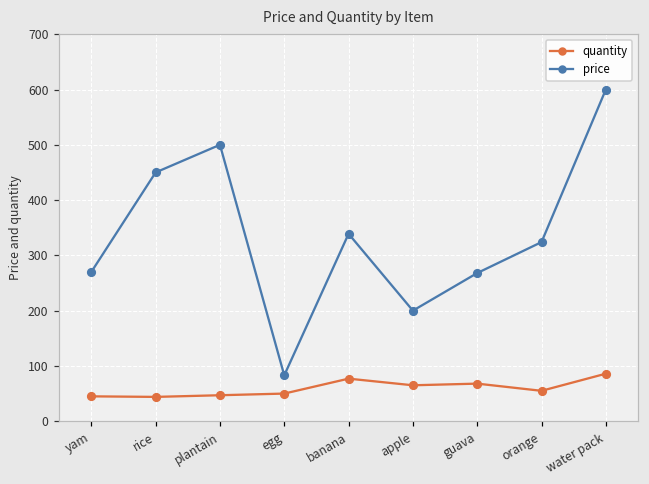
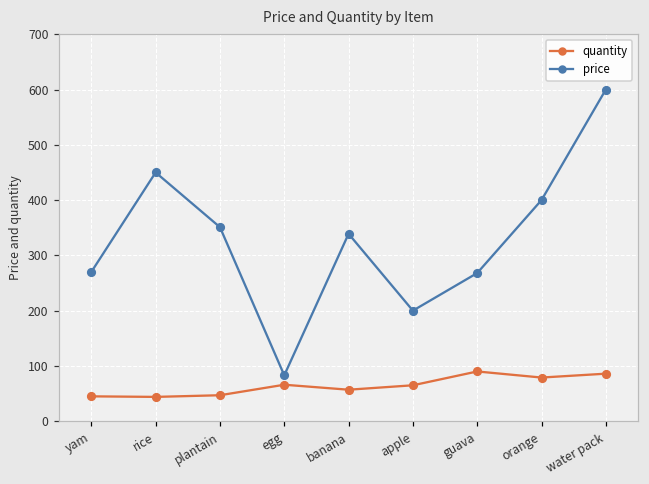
  {
    "quantity": {
      "yam": 50,
      "rice": 40,
      "plantain": 50,
-     "egg": 50,
-     "banana": 80,
+     "egg": 70,
+     "banana": 60,
      "apple": 70,
-     "guava": 70,
-     "orange": 60,
+     "guava": 90,
+     "orange": 80,
      "water pack": 90
    },
    "price": {
      "yam": 270,
      "rice": 450,
-     "plantain": 500,
+     "plantain": 350,
      "egg": 80,
      "banana": 340,
      "apple": 200,
      "guava": 270,
-     "orange": 320,
+     "orange": 400,
      "water pack": 600
    }
  }
